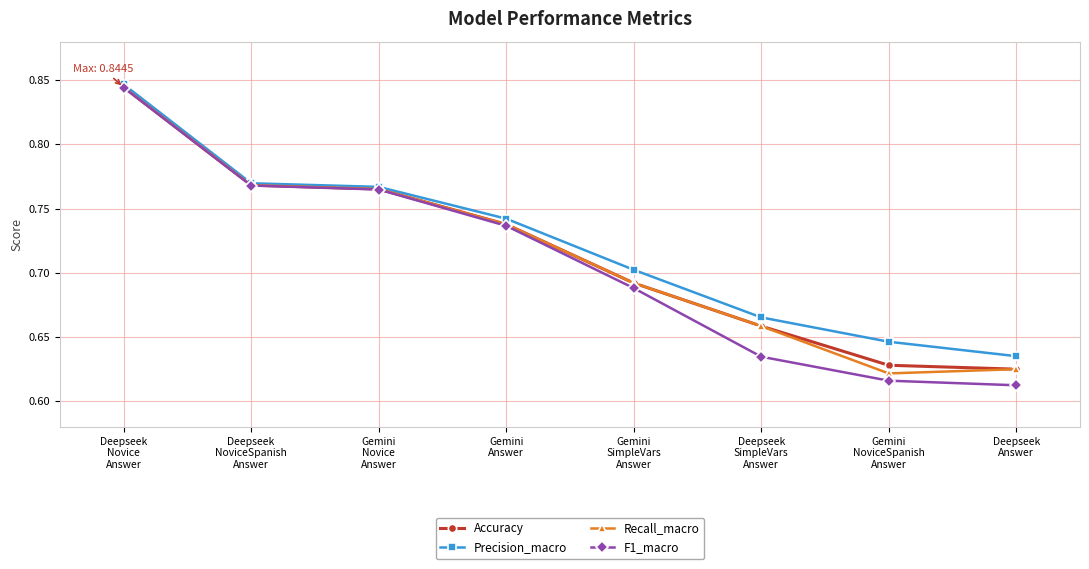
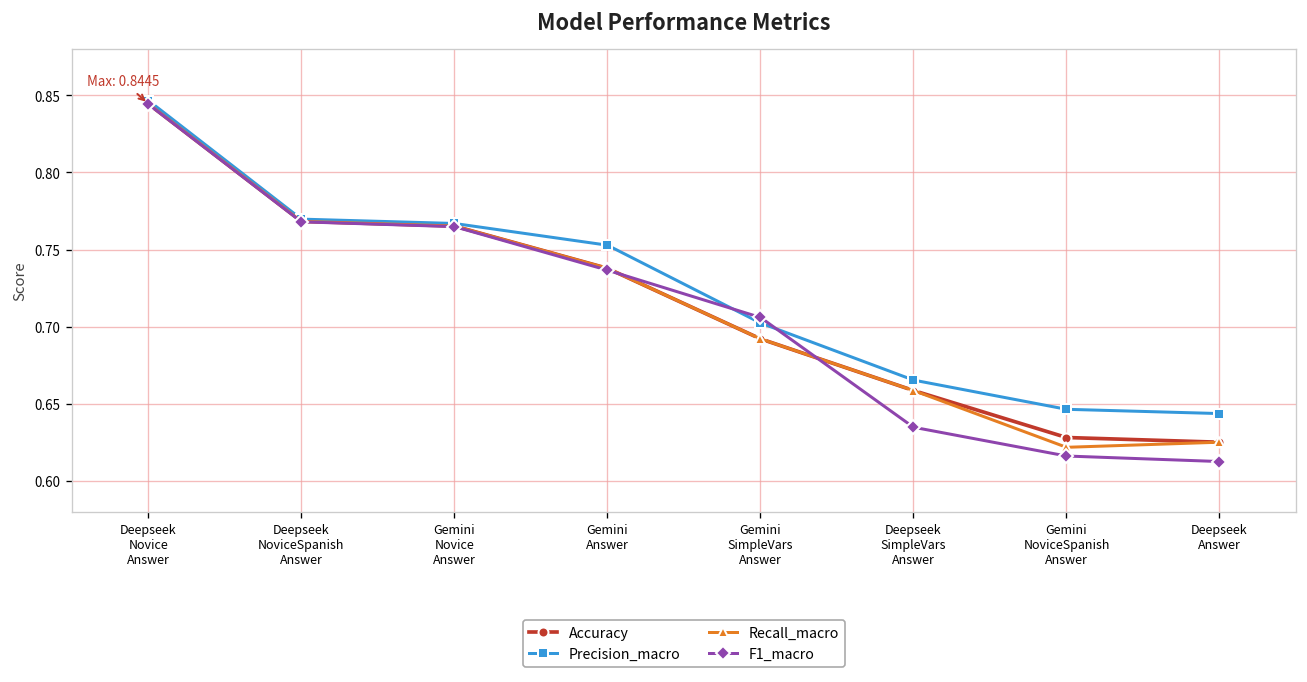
  {
    "Accuracy": {
      "Gemini NoviceSpanish Answer": 0.628
    },
    "Precision_macro": {
-     "Gemini Answer": 0.742,
+     "Gemini Answer": 0.753,
      "Gemini SimpleVars Answer": 0.702,
      "Deepseek SimpleVars Answer": 0.665,
      "Gemini NoviceSpanish Answer": 0.646,
-     "Deepseek Answer": 0.635
+     "Deepseek Answer": 0.644
    },
    "Recall_macro": {
      "Gemini NoviceSpanish Answer": 0.622
    },
    "F1_macro": {
-     "Gemini SimpleVars Answer": 0.688,
+     "Gemini SimpleVars Answer": 0.706,
      "Deepseek SimpleVars Answer": 0.635,
      "Gemini NoviceSpanish Answer": 0.616,
      "Deepseek Answer": 0.612
    }
  }
